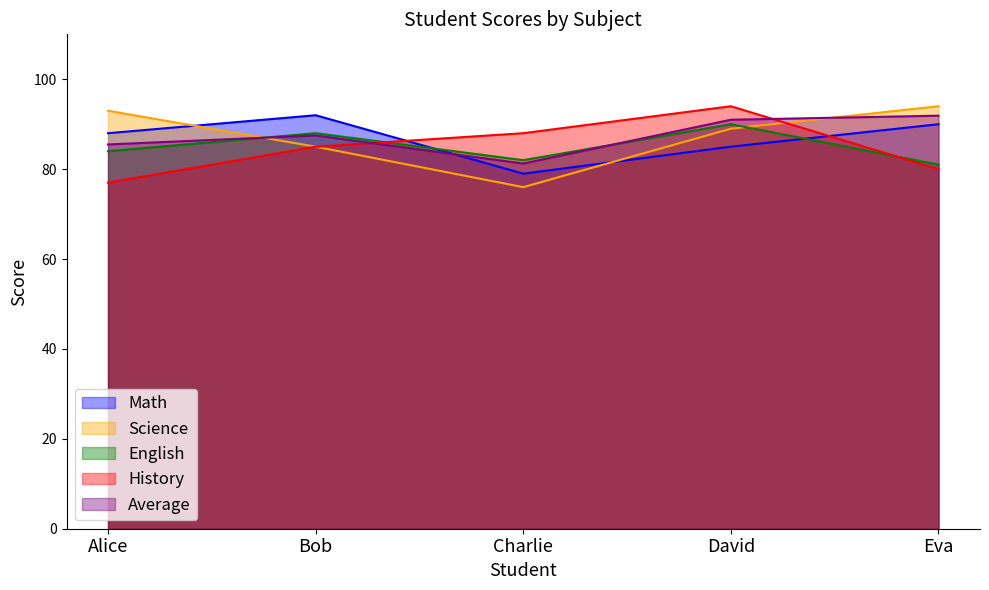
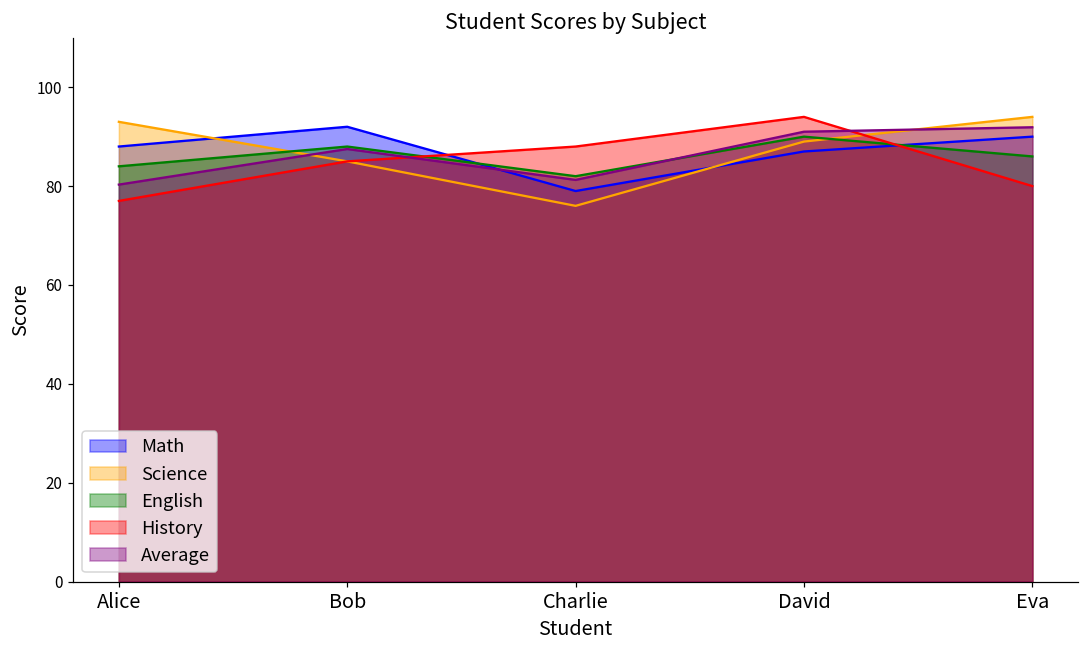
  {
    "Math": {
      "Alice": 88,
      "Bob": 92,
      "Charlie": 79,
-     "David": 85,
+     "David": 87,
      "Eva": 90
    },
    "Science": {
      "Alice": 93,
      "Charlie": 76,
      "David": 89,
      "Eva": 94
    },
    "English": {
      "Alice": 84,
      "Charlie": 82,
      "David": 90,
-     "Eva": 81
+     "Eva": 86
    },
    "History": {
      "Alice": 77,
      "Charlie": 88,
      "David": 94,
      "Eva": 80
    },
    "Average": {
-     "Alice": 86,
+     "Alice": 80,
      "Charlie": 81,
      "David": 91,
      "Eva": 92
    }
  }
